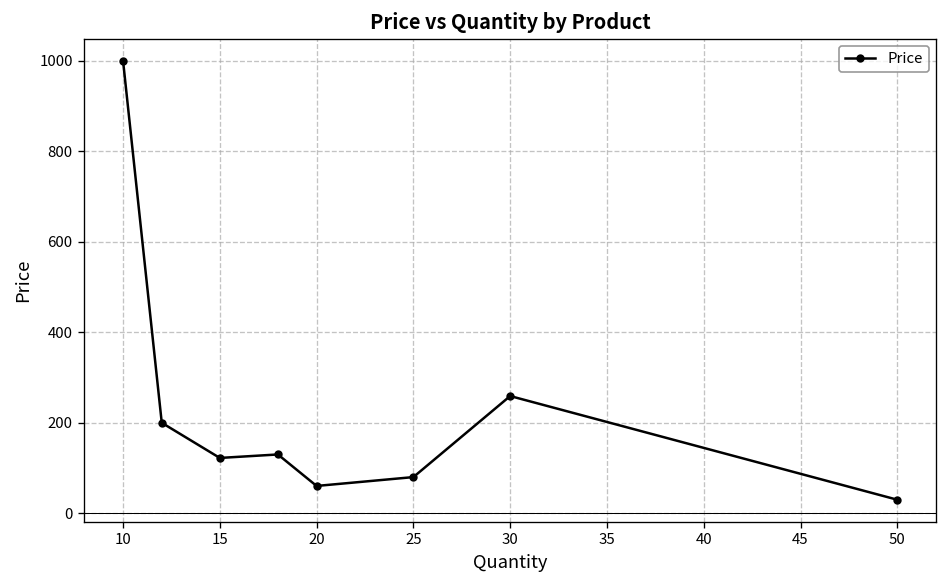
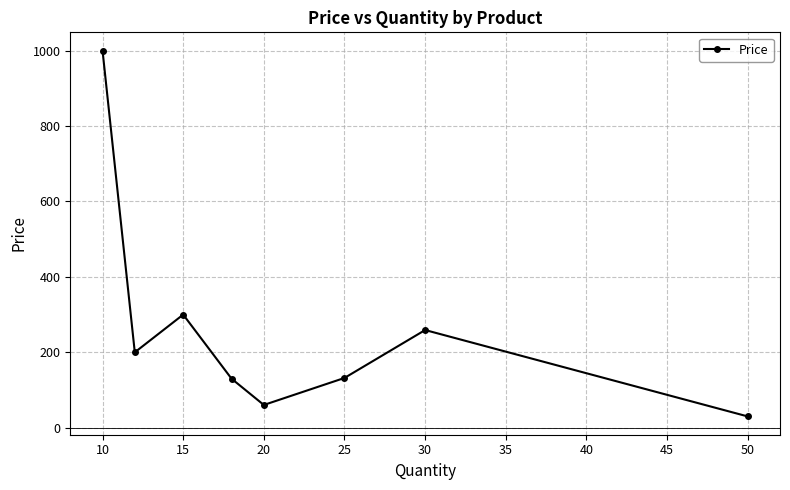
  {
    "10": 1000,
-   "15": 120,
+   "15": 300,
    "20": 60,
-   "25": 80,
+   "25": 130,
    "30": 260,
    "50": 30
  }
